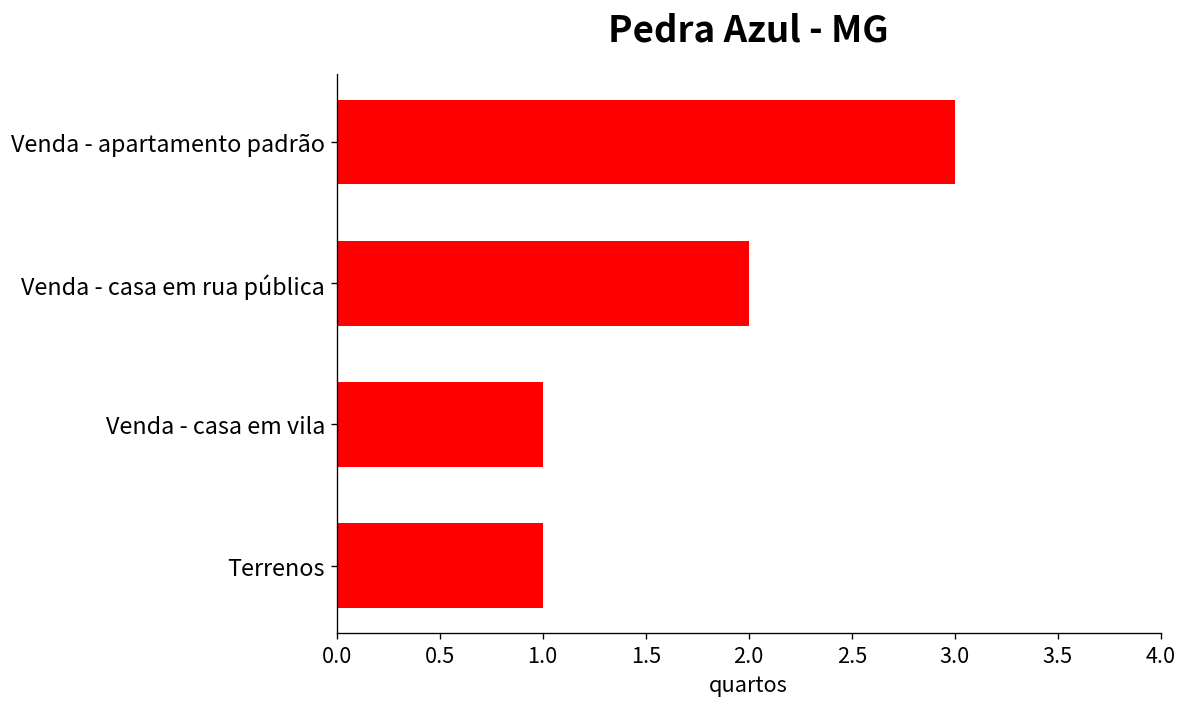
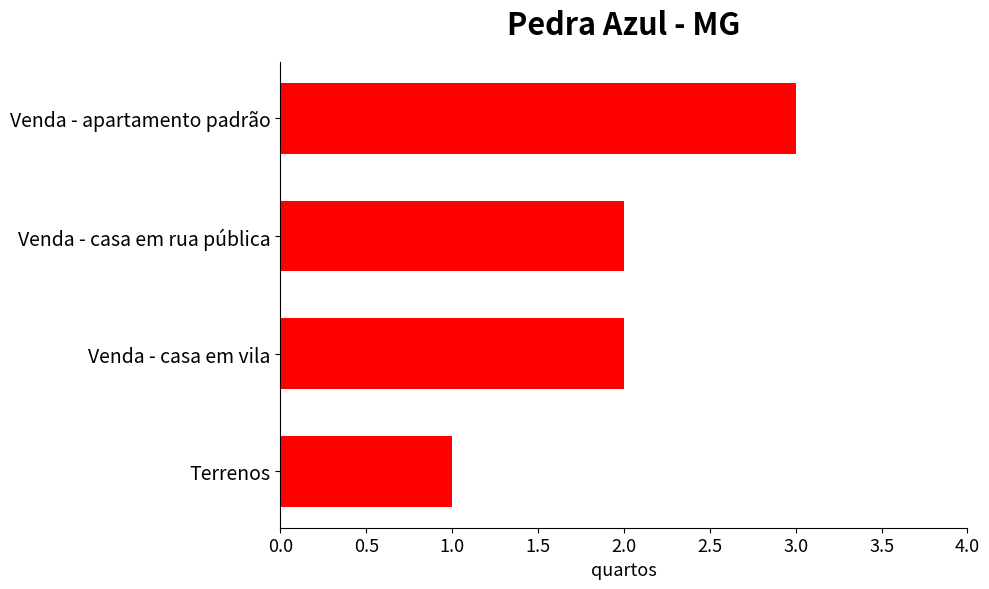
  {
    "Venda - apartamento padrão": 3,
    "Venda - casa em rua pública": 2,
-   "Venda - casa em vila": 1,
+   "Venda - casa em vila": 2,
    "Terrenos": 1
  }
